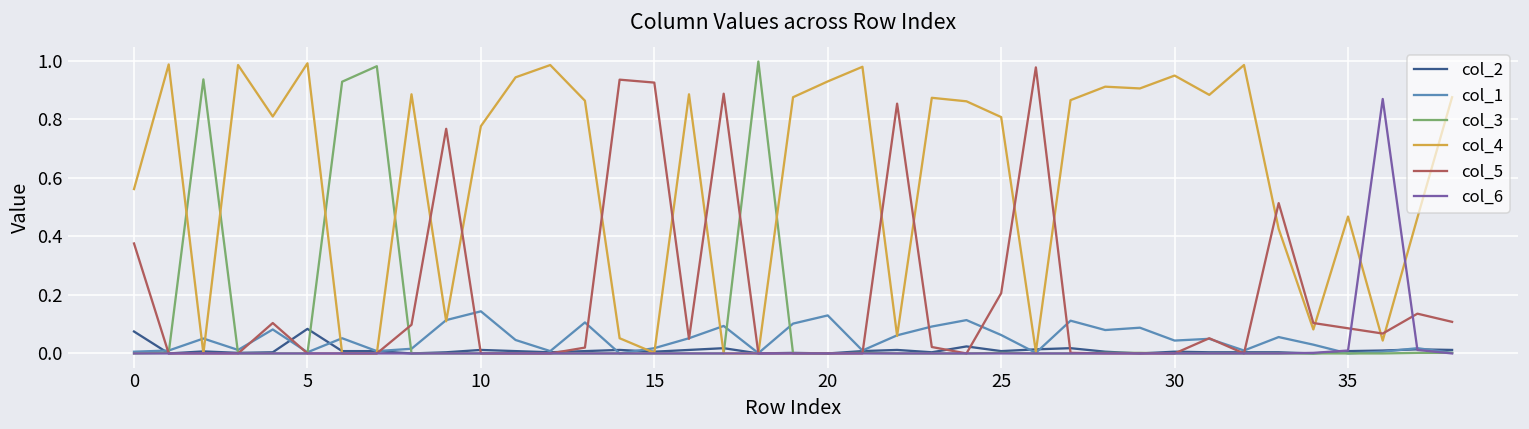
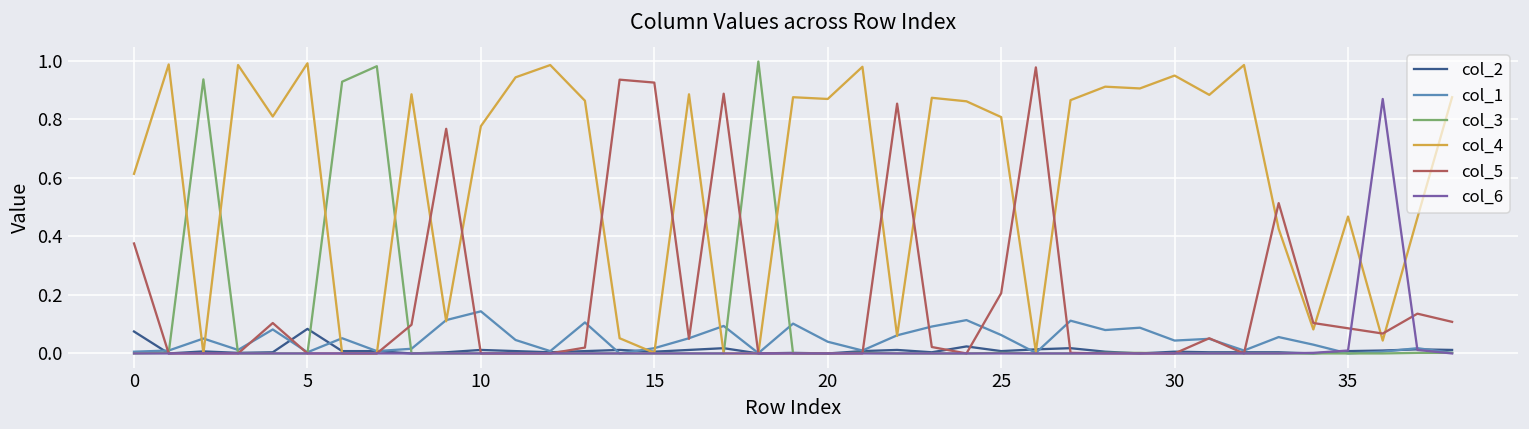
  {
    "col_2": {
      "0": 0.08,
      "5": 0.08,
      "10": 0.01
    },
    "col_1": {
      "10": 0.14,
      "15": 0.02,
-     "20": 0.13,
+     "20": 0.04,
      "25": 0.06,
      "30": 0.04
    },
    "col_4": {
-     "0": 0.56,
+     "0": 0.61,
      "5": 0.99,
      "10": 0.78,
-     "20": 0.93,
+     "20": 0.87,
      "25": 0.81,
      "30": 0.95,
      "35": 0.47
    },
    "col_5": {
      "0": 0.38,
      "15": 0.93,
      "25": 0.21,
      "35": 0.09
    }
  }
